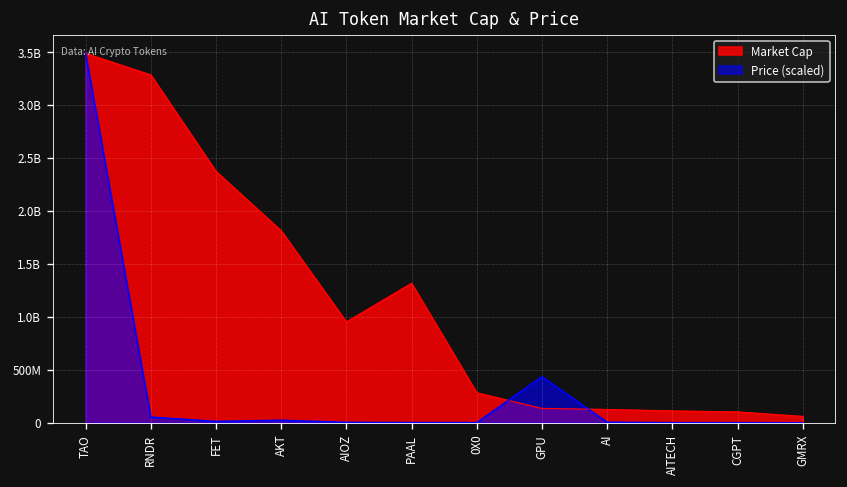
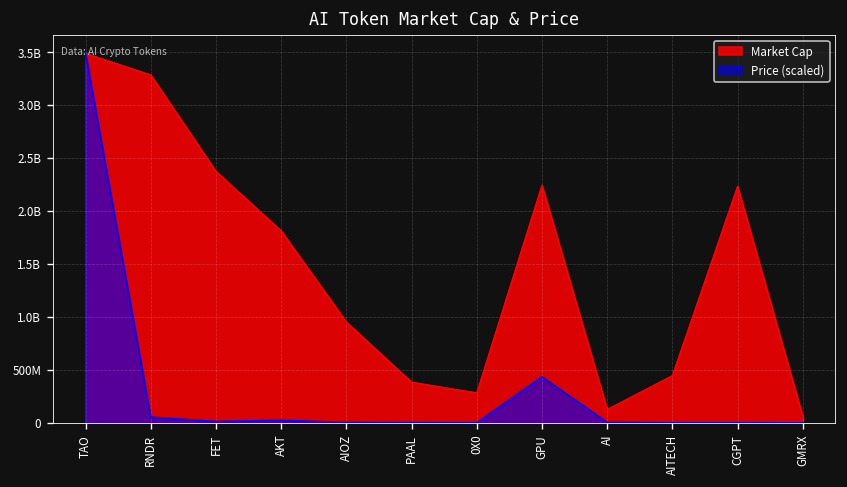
  {
    "Market Cap": {
      "RNDR": 3300000000,
      "FET": 2400000000,
      "AKT": 1800000000,
      "AIOZ": 1000000000,
-     "PAAL": 1300000000,
+     "PAAL": 400000000,
      "0X0": 300000000,
-     "GPU": 100000000,
+     "GPU": 2200000000,
      "AI": 100000000,
-     "AITECH": 100000000,
-     "CGPT": 100000000,
+     "AITECH": 400000000,
+     "CGPT": 2200000000,
      "GMRX": 100000000
    },
    "Price (scaled)": {
      "RNDR": 100000000,
      "FET": 0,
      "AKT": 0,
      "AIOZ": 0,
      "PAAL": 0,
      "0X0": 0,
      "GPU": 400000000,
      "AI": 0,
      "AITECH": 0,
      "CGPT": 0,
      "GMRX": 0
    }
  }
